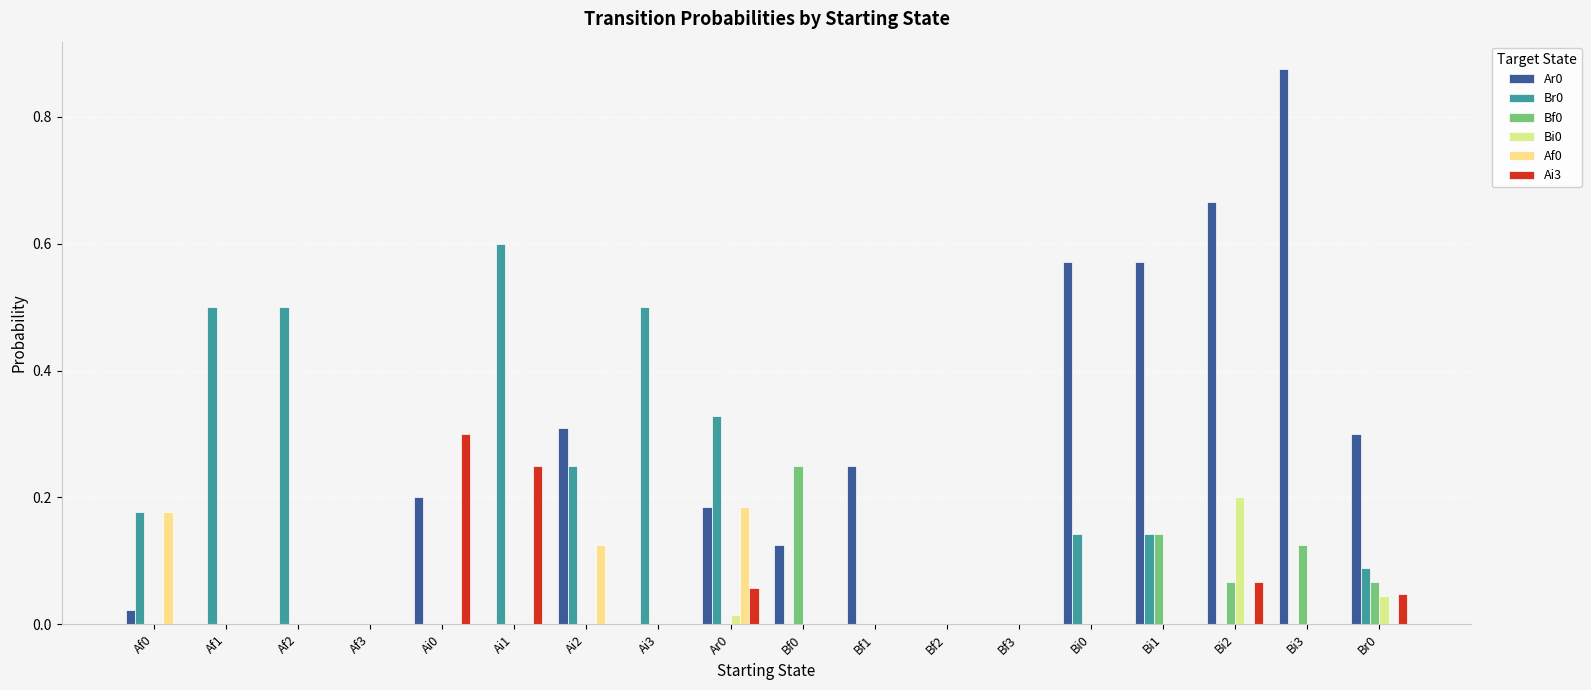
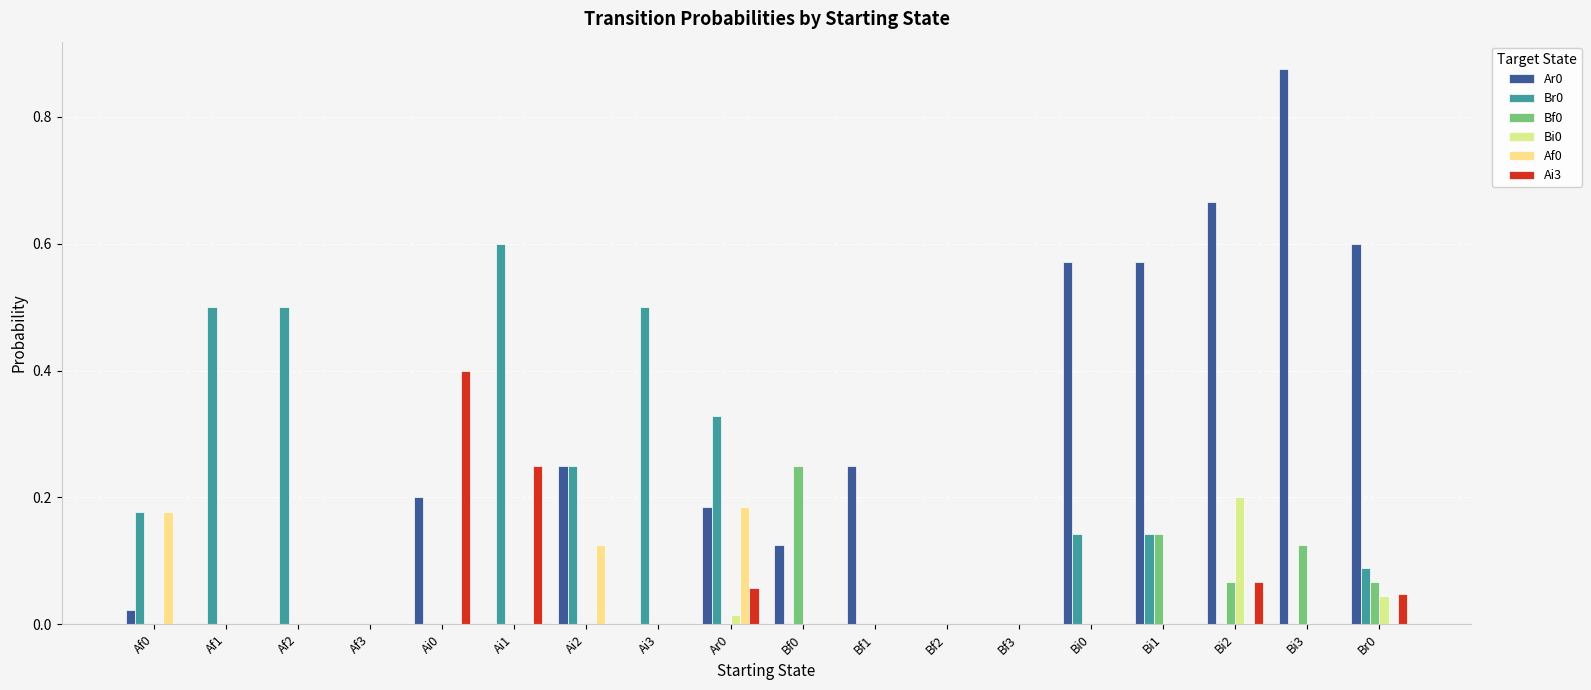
  {
    "Ar0": {
      "Af0": 0.02,
      "Af1": 0.00,
      "Af2": 0.00,
      "Af3": 0.00,
      "Ai0": 0.20,
      "Ai1": 0.00,
-     "Ai2": 0.31,
+     "Ai2": 0.25,
      "Ai3": 0.00,
      "Ar0": 0.19,
      "Bf0": 0.13,
      "Bf1": 0.25,
      "Bf2": 0.00,
      "Bf3": 0.00,
      "Bi0": 0.57,
      "Bi1": 0.57,
      "Bi2": 0.67,
      "Bi3": 0.88,
-     "Br0": 0.3
+     "Br0": 0.6
    },
    "Br0": {
      "Af0": 0.18,
      "Af1": 0.50,
      "Af2": 0.50,
      "Af3": 0.00,
      "Ai0": 0.00,
      "Ai1": 0.60,
      "Ai2": 0.25,
      "Ai3": 0.50,
      "Ar0": 0.33,
      "Bf0": 0.00,
      "Bf1": 0.00,
      "Bf2": 0.00,
      "Bf3": 0.00,
      "Bi0": 0.14,
      "Bi1": 0.14,
      "Bi2": 0.00,
      "Bi3": 0.00,
      "Br0": 0.09
    },
    "Bf0": {
      "Af0": 0.00,
      "Af1": 0.00,
      "Af2": 0.00,
      "Af3": 0.00,
      "Ai0": 0.00,
      "Ai1": 0.00,
      "Ai2": 0.00,
      "Ai3": 0.00,
      "Ar0": 0.00,
      "Bf0": 0.25,
      "Bf1": 0.00,
      "Bf2": 0.00,
      "Bf3": 0.00,
      "Bi0": 0.00,
      "Bi1": 0.14,
      "Bi2": 0.07,
      "Bi3": 0.13,
      "Br0": 0.07
    },
    "Ai3": {
      "Af0": 0.0,
      "Af1": 0.0,
      "Af2": 0.0,
      "Af3": 0.0,
-     "Ai0": 0.3,
+     "Ai0": 0.4,
      "Ai1": 0.25,
      "Ai2": 0.0,
      "Ai3": 0.0,
      "Ar0": 0.06,
      "Bf0": 0.0,
      "Bf1": 0.0,
      "Bf2": 0.0,
      "Bf3": 0.0,
      "Bi0": 0.0,
      "Bi1": 0.0,
      "Bi2": 0.07,
      "Bi3": 0.0,
      "Br0": 0.05
    }
  }
